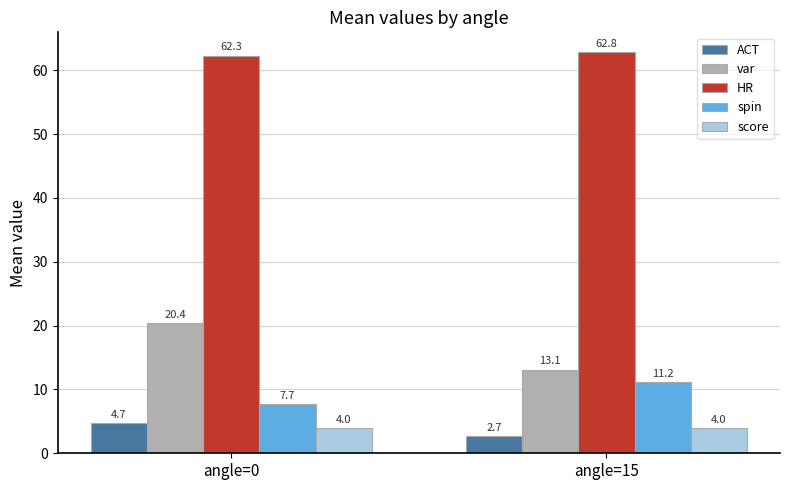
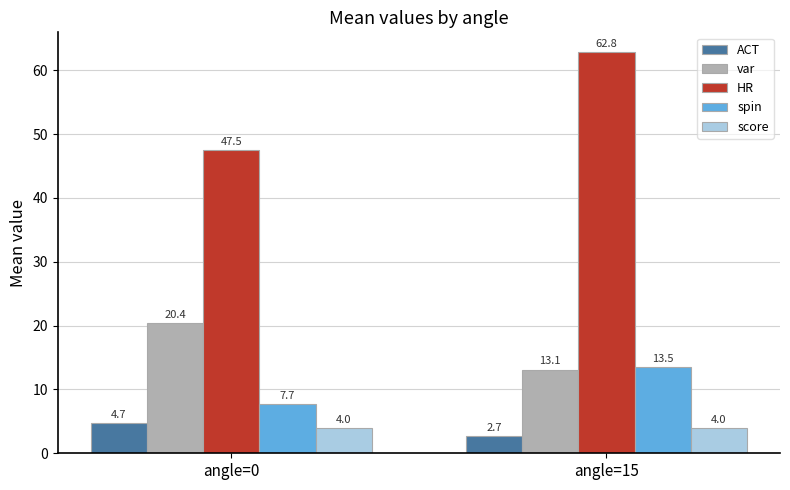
  {
    "ACT": {
      "angle=0": 4.7,
      "angle=15": 2.7
    },
    "HR": {
-     "angle=0": 62.3,
+     "angle=0": 47.5,
      "angle=15": 62.8
    },
    "spin": {
      "angle=0": 7.7,
-     "angle=15": 11.2
+     "angle=15": 13.5
    }
  }
